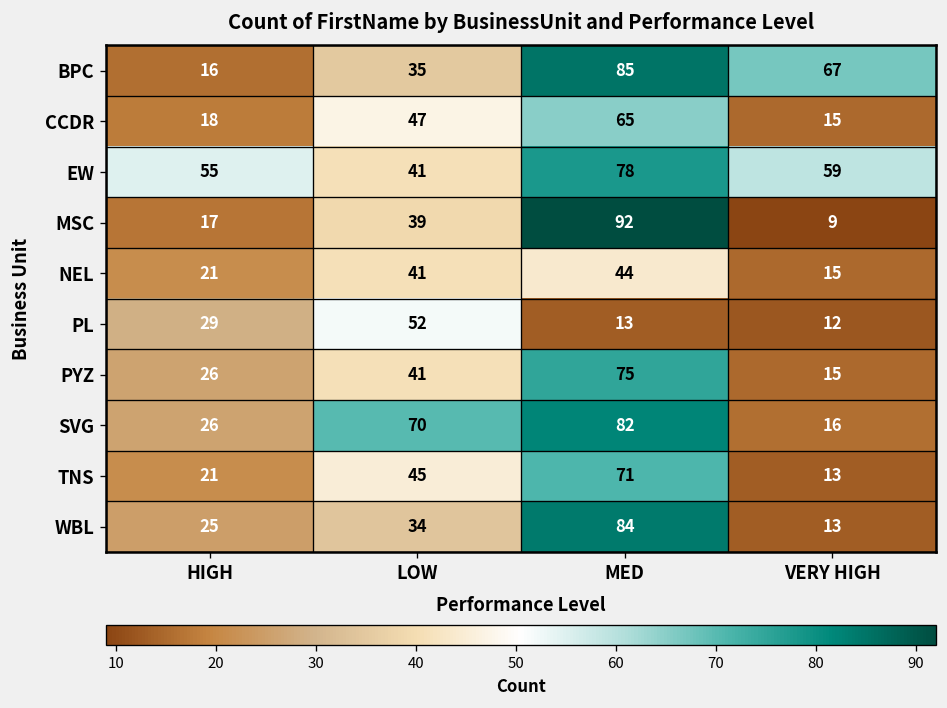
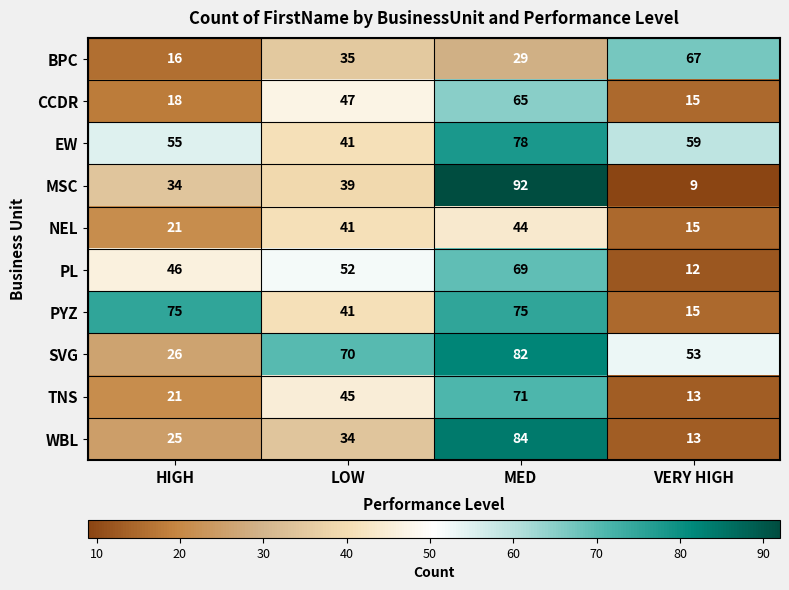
  {
    "BPC": {
      "HIGH": 16,
      "LOW": 35,
-     "MED": 85,
+     "MED": 29,
      "VERY HIGH": 67
    },
    "CCDR": {
      "HIGH": 18,
      "LOW": 47,
      "MED": 65,
      "VERY HIGH": 15
    },
    "EW": {
      "HIGH": 55,
      "LOW": 41,
      "MED": 78,
      "VERY HIGH": 59
    },
    "MSC": {
-     "HIGH": 17,
+     "HIGH": 34,
      "LOW": 39,
      "MED": 92,
      "VERY HIGH": 9
    },
    "NEL": {
      "HIGH": 21,
      "LOW": 41,
      "MED": 44,
      "VERY HIGH": 15
    },
    "PL": {
-     "HIGH": 29,
+     "HIGH": 46,
      "LOW": 52,
-     "MED": 13,
+     "MED": 69,
      "VERY HIGH": 12
    },
    "PYZ": {
-     "HIGH": 26,
+     "HIGH": 75,
      "LOW": 41,
      "MED": 75,
      "VERY HIGH": 15
    },
    "SVG": {
      "HIGH": 26,
      "LOW": 70,
      "MED": 82,
-     "VERY HIGH": 16
+     "VERY HIGH": 53
    },
    "TNS": {
      "HIGH": 21,
      "LOW": 45,
      "MED": 71,
      "VERY HIGH": 13
    },
    "WBL": {
      "HIGH": 25,
      "LOW": 34,
      "MED": 84,
      "VERY HIGH": 13
    }
  }
